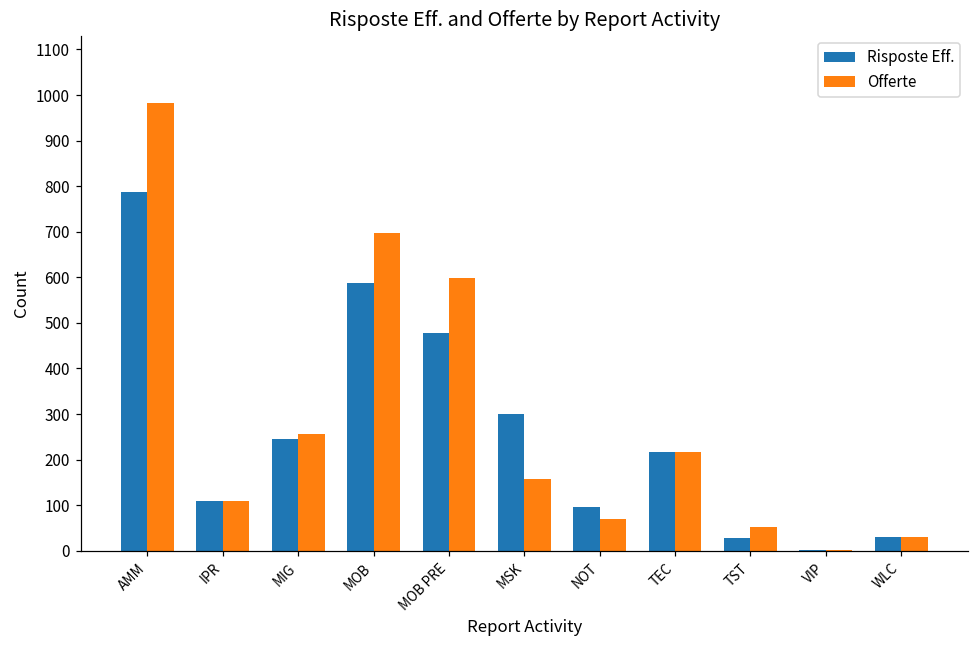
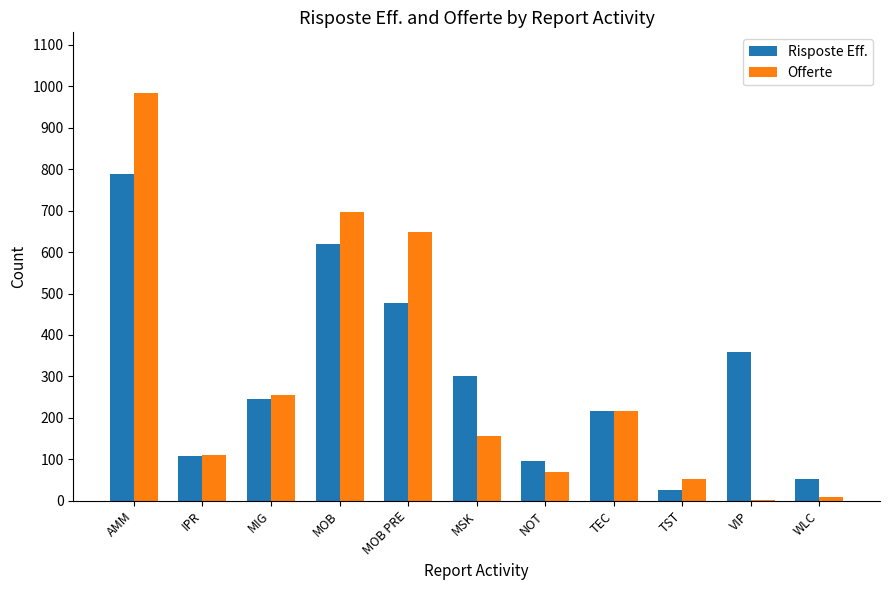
  {
    "Risposte Eff.": {
      "AMM": 790,
      "IPR": 110,
      "MIG": 250,
-     "MOB": 590,
+     "MOB": 620,
      "MOB PRE": 480,
      "MSK": 300,
      "NOT": 100,
      "TEC": 220,
      "TST": 30,
-     "VIP": 0,
-     "WLC": 30
+     "VIP": 360,
+     "WLC": 50
    },
    "Offerte": {
      "AMM": 980,
      "IPR": 110,
      "MIG": 260,
      "MOB": 700,
-     "MOB PRE": 600,
+     "MOB PRE": 650,
      "MSK": 160,
      "NOT": 70,
      "TEC": 220,
      "TST": 50,
-     "WLC": 30
+     "WLC": 10
    }
  }
